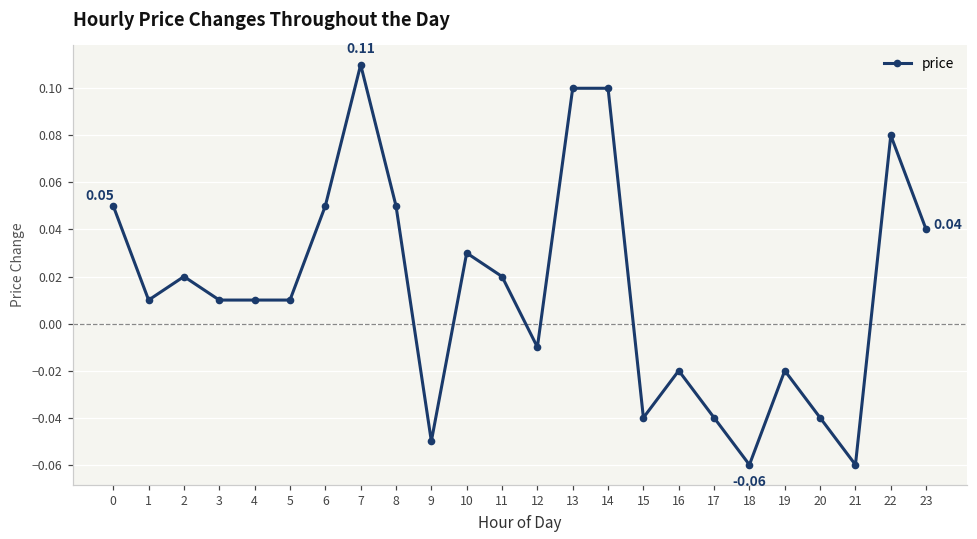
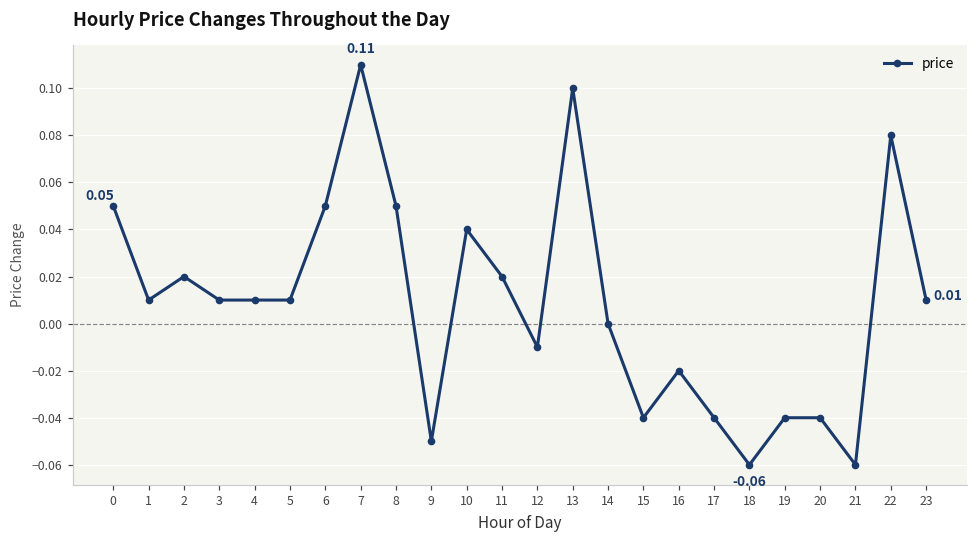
  {
    "0": 0.05,
    "7": 0.11,
-   "10": 0.03,
-   "14": 0.1,
+   "10": 0.04,
+   "14": 0.0,
    "18": -0.06,
-   "19": -0.02,
-   "23": 0.04
+   "19": -0.04,
+   "23": 0.01
  }
